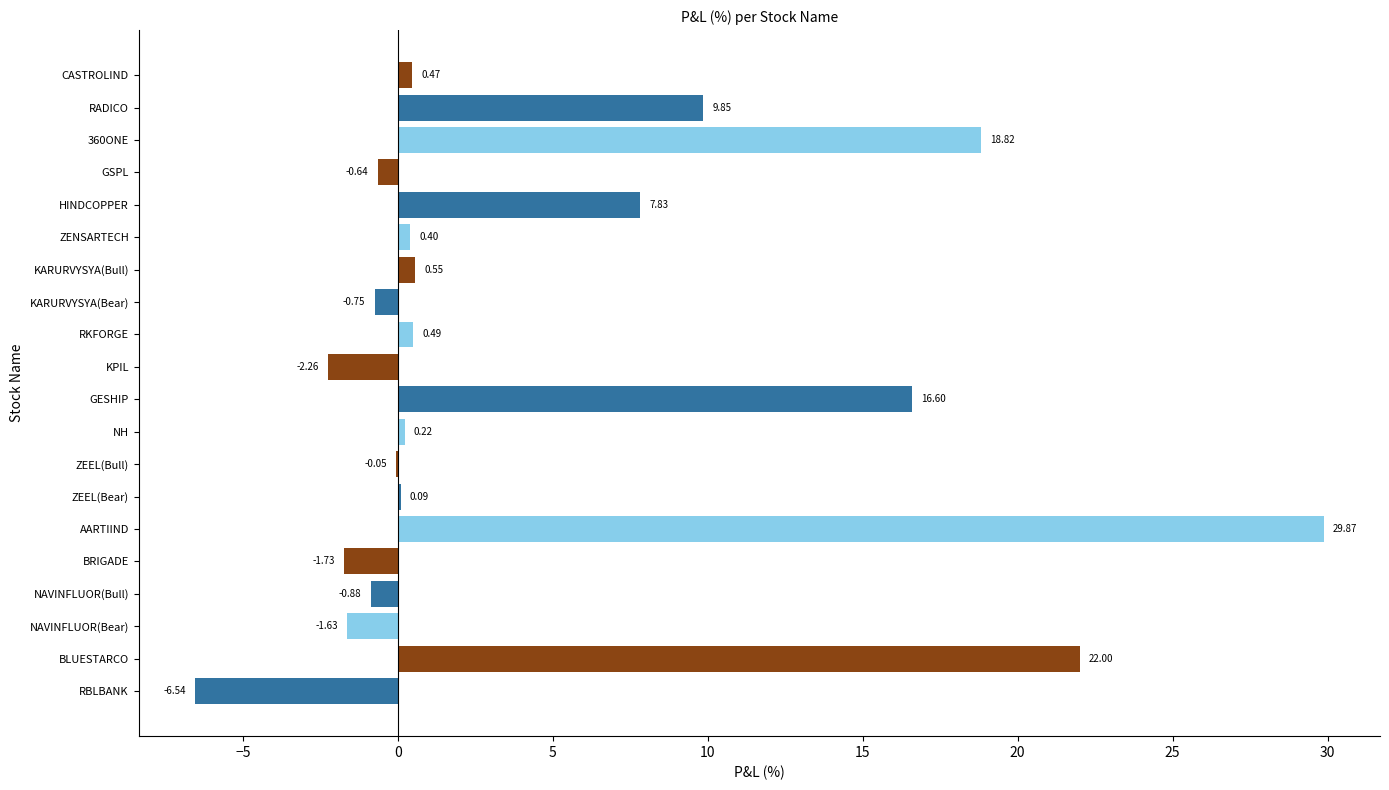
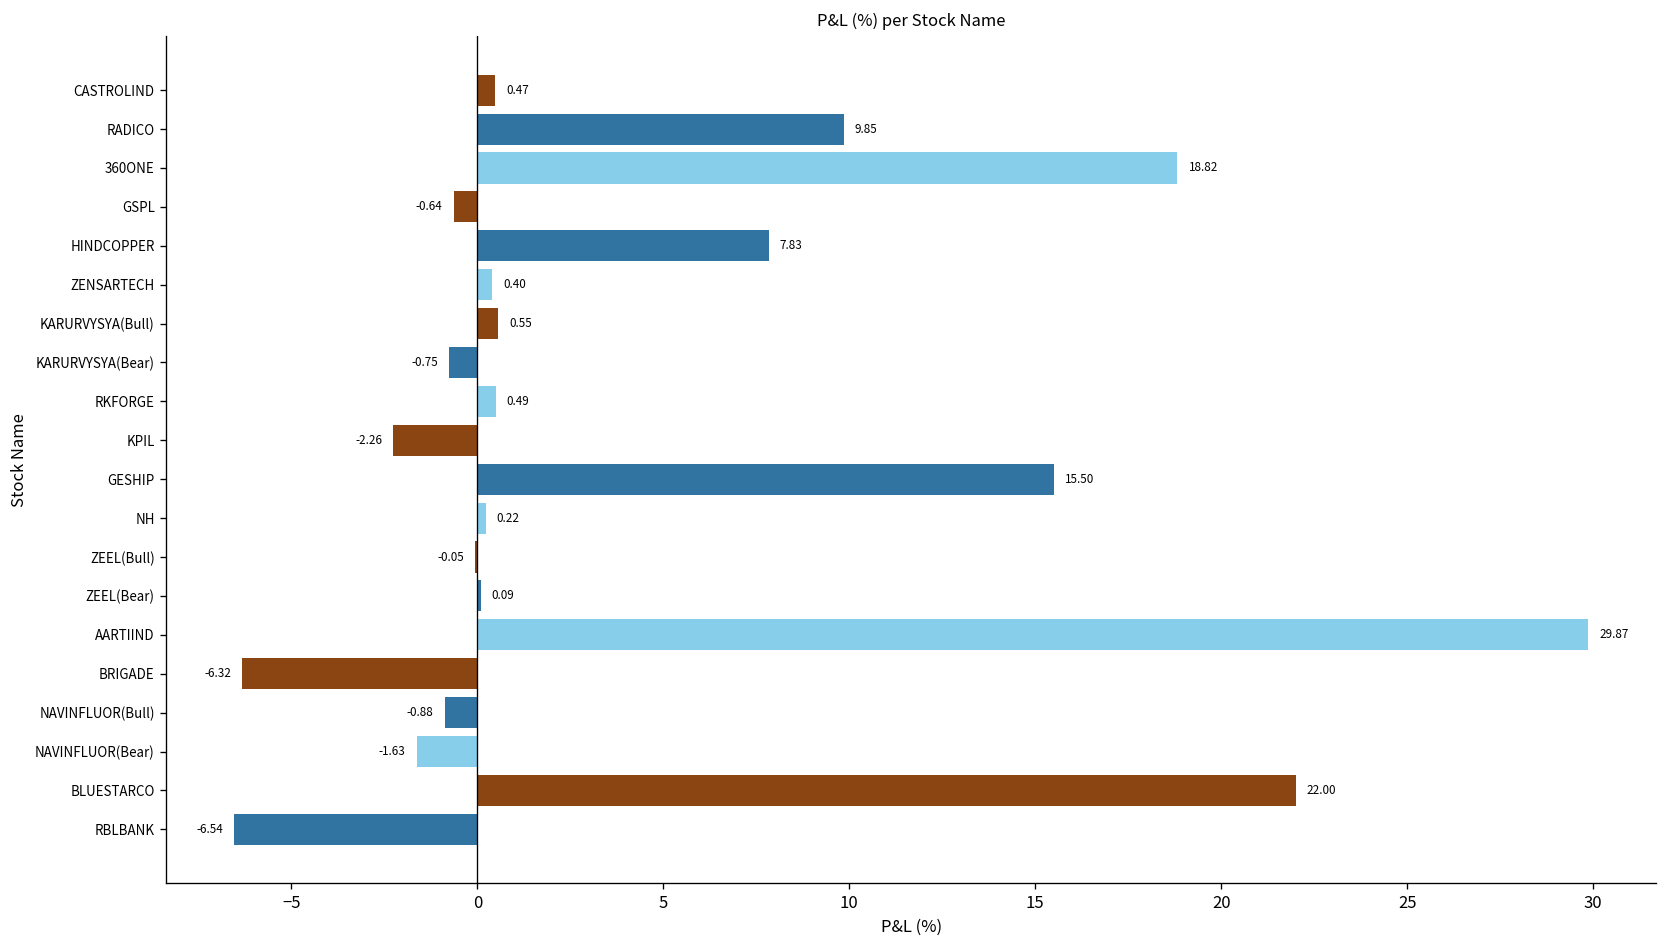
  {
    "CASTROLIND": 0.47,
    "RADICO": 9.85,
    "360ONE": 18.82,
    "GSPL": -0.64,
    "HINDCOPPER": 7.83,
    "ZENSARTECH": 0.40,
    "KARURVYSYA(Bull)": 0.55,
    "KARURVYSYA(Bear)": -0.75,
    "RKFORGE": 0.49,
    "KPIL": -2.26,
-   "GESHIP": 16.60,
+   "GESHIP": 15.50,
    "NH": 0.22,
    "ZEEL(Bull)": -0.05,
    "ZEEL(Bear)": 0.09,
    "AARTIIND": 29.87,
-   "BRIGADE": -1.73,
+   "BRIGADE": -6.32,
    "NAVINFLUOR(Bull)": -0.88,
    "NAVINFLUOR(Bear)": -1.63,
    "BLUESTARCO": 22.00,
    "RBLBANK": -6.54
  }
